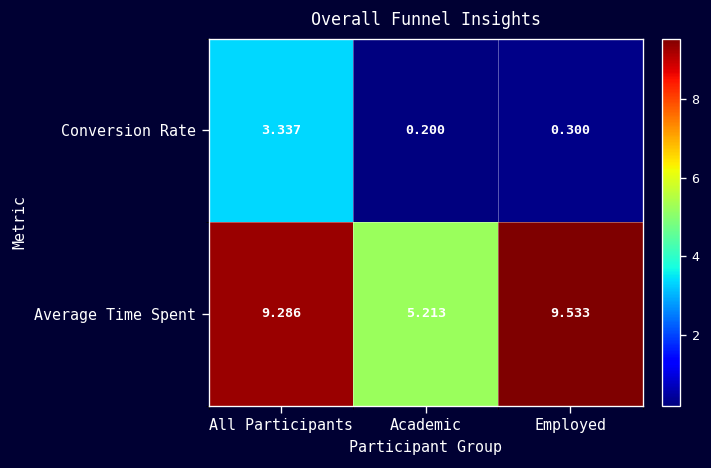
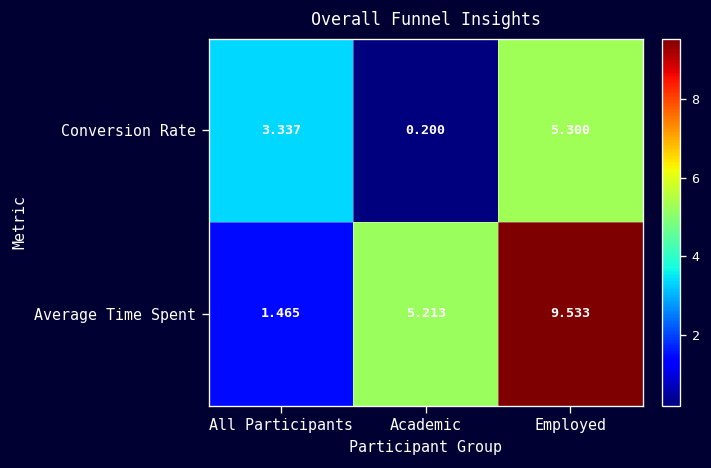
  {
    "Conversion Rate": {
      "All Participants": 3.337,
      "Academic": 0.200,
-     "Employed": 0.300
+     "Employed": 5.300
    },
    "Average Time Spent": {
-     "All Participants": 9.286,
+     "All Participants": 1.465,
      "Academic": 5.213,
      "Employed": 9.533
    }
  }
